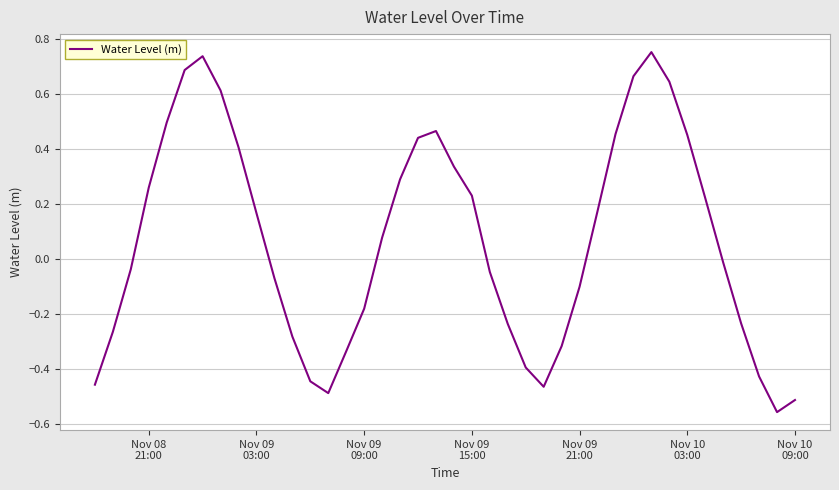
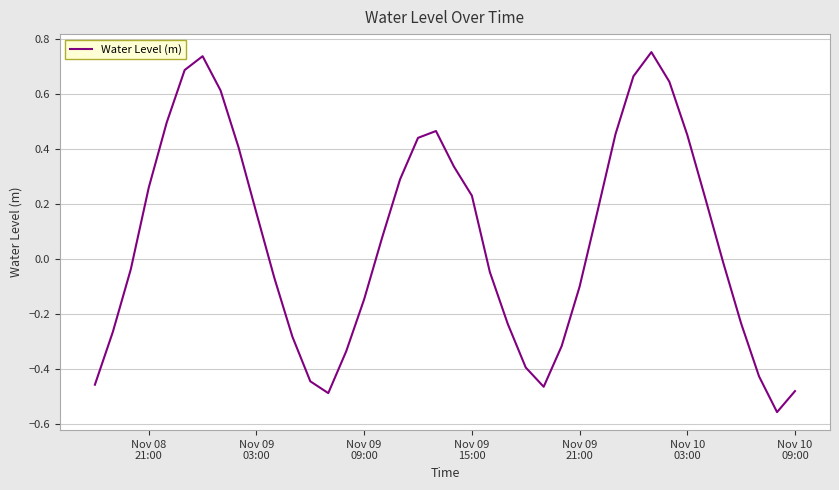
  {
    "Nov 08 21:00": 0.26,
    "Nov 09 03:00": 0.17,
-   "Nov 09 09:00": -0.18,
+   "Nov 09 09:00": -0.15,
    "Nov 09 15:00": 0.23,
    "Nov 09 21:00": -0.10,
    "Nov 10 03:00": 0.45,
-   "Nov 10 09:00": -0.51
+   "Nov 10 09:00": -0.48
  }
